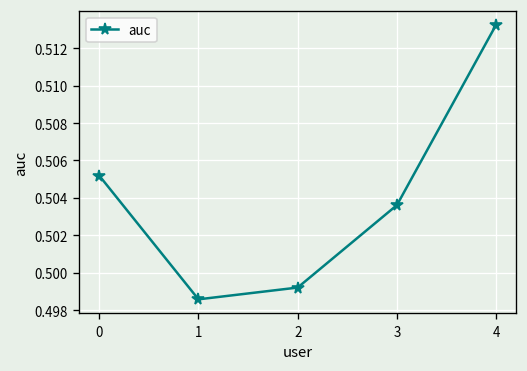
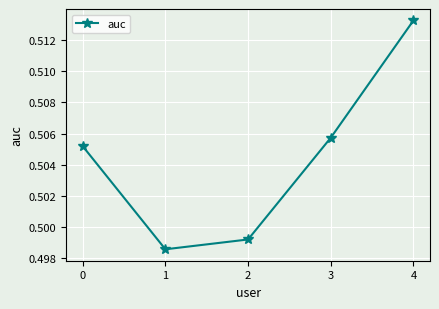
  {
    "0": 0.5052,
    "1": 0.4986,
    "2": 0.4992,
-   "3": 0.5036,
+   "3": 0.5057,
    "4": 0.5133
  }
